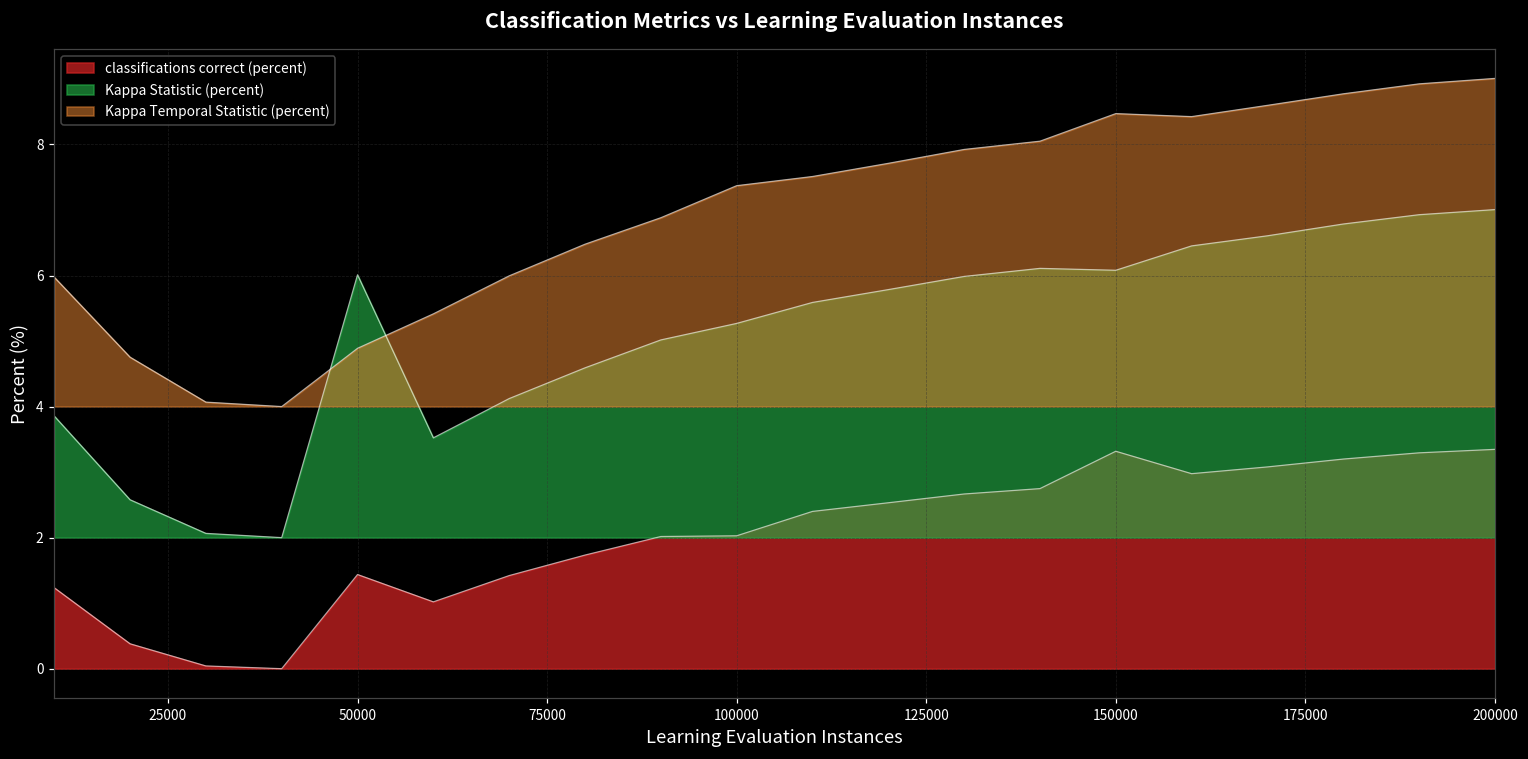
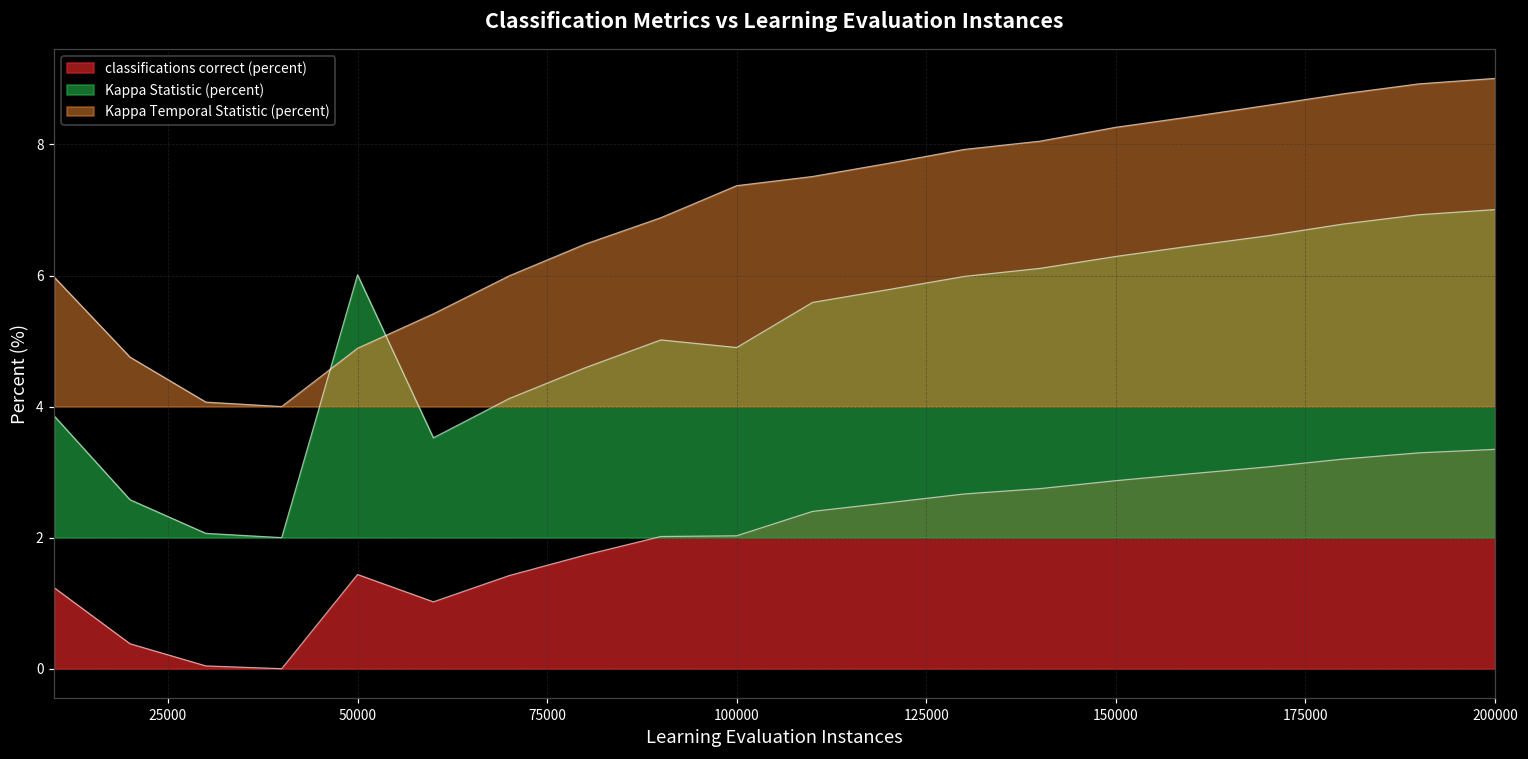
  {
    "classifications correct (percent)": {
      "50000": 1.4,
      "100000": 2.0,
-     "150000": 3.3,
+     "150000": 2.9,
      "200000": 3.3
    },
    "Kappa Statistic (percent)": {
      "50000": 6.0,
-     "100000": 5.3,
-     "150000": 6.1,
+     "100000": 4.9,
+     "150000": 6.3,
      "200000": 7.0
    },
    "Kappa Temporal Statistic (percent)": {
      "50000": 4.9,
      "100000": 7.4,
-     "150000": 8.5,
+     "150000": 8.3,
      "200000": 9.0
    }
  }
